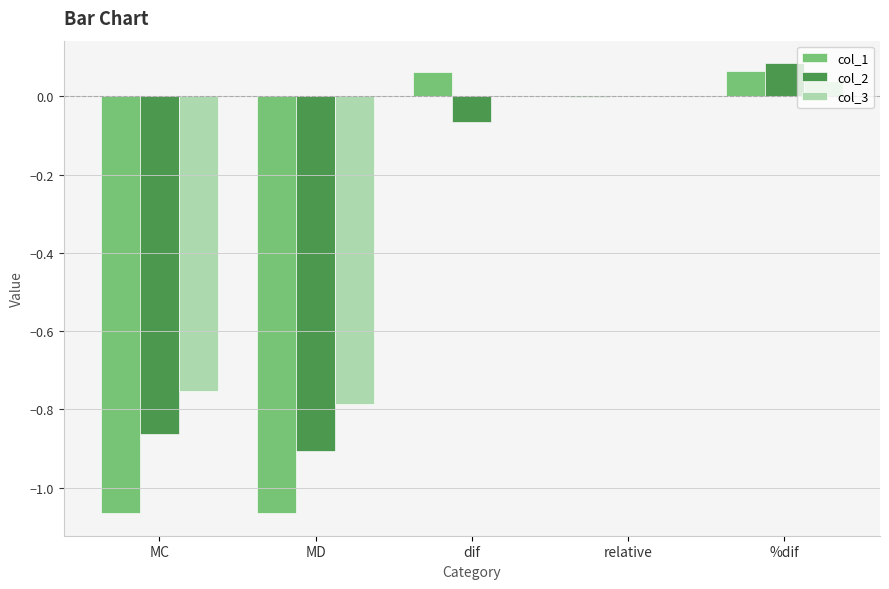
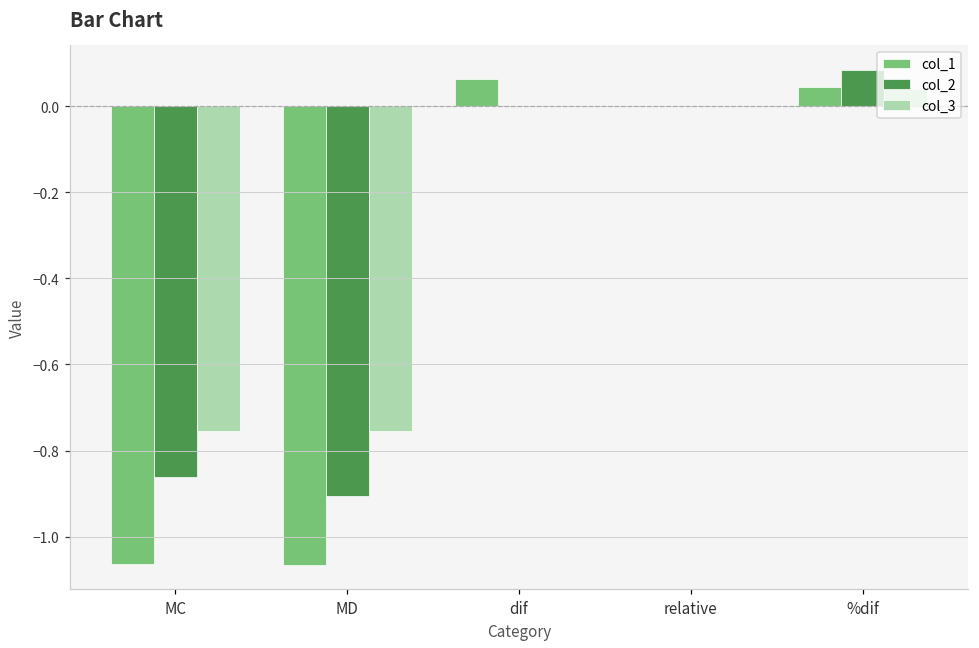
  {
    "col_1": {
      "MC": -1.06,
      "MD": -1.07,
      "dif": 0.06,
-     "%dif": 0.07
+     "%dif": 0.04
    },
    "col_2": {
      "MC": -0.86,
      "MD": -0.91,
-     "dif": -0.07,
+     "dif": 0.00,
      "%dif": 0.08
    },
    "col_3": {
      "MC": -0.75,
-     "MD": -0.79
+     "MD": -0.75
    }
  }
